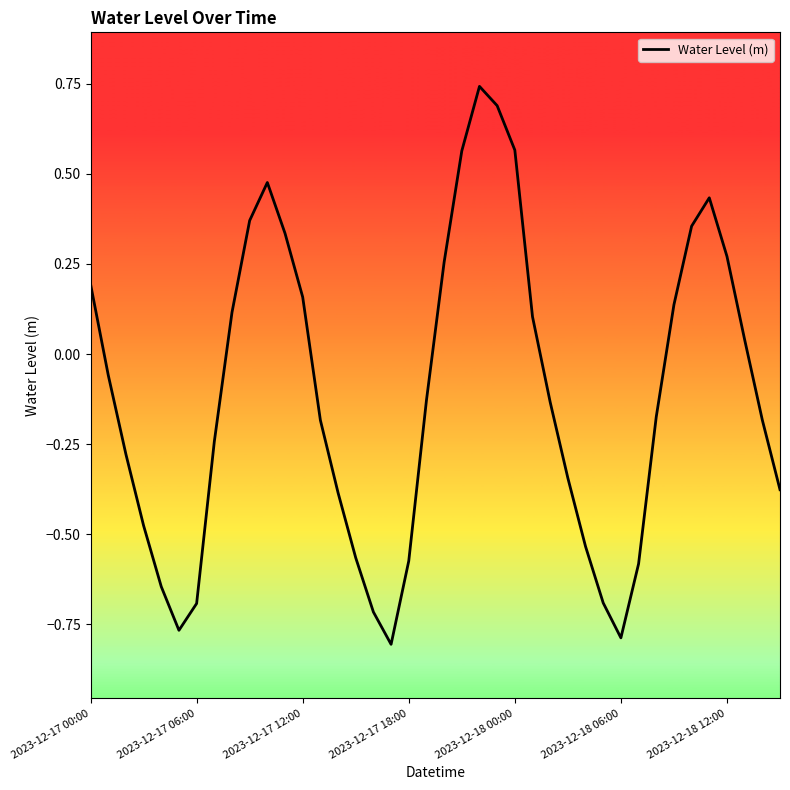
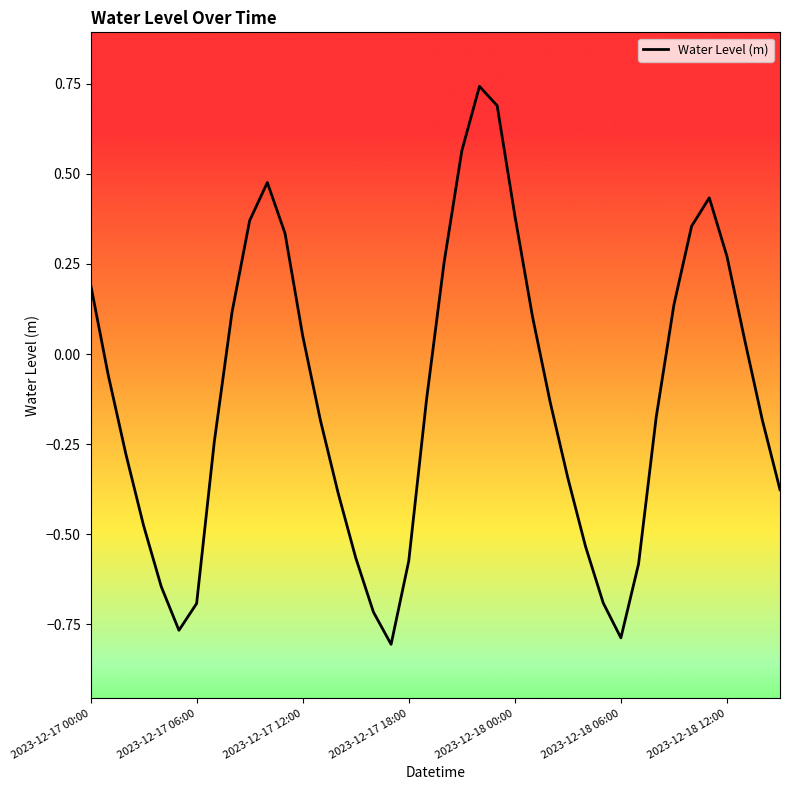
  {
    "2023-12-17 00:00": 0.19,
    "2023-12-17 06:00": -0.69,
-   "2023-12-17 12:00": 0.16,
+   "2023-12-17 12:00": 0.05,
    "2023-12-17 18:00": -0.57,
-   "2023-12-18 00:00": 0.57,
+   "2023-12-18 00:00": 0.38,
    "2023-12-18 06:00": -0.79,
    "2023-12-18 12:00": 0.27
  }
